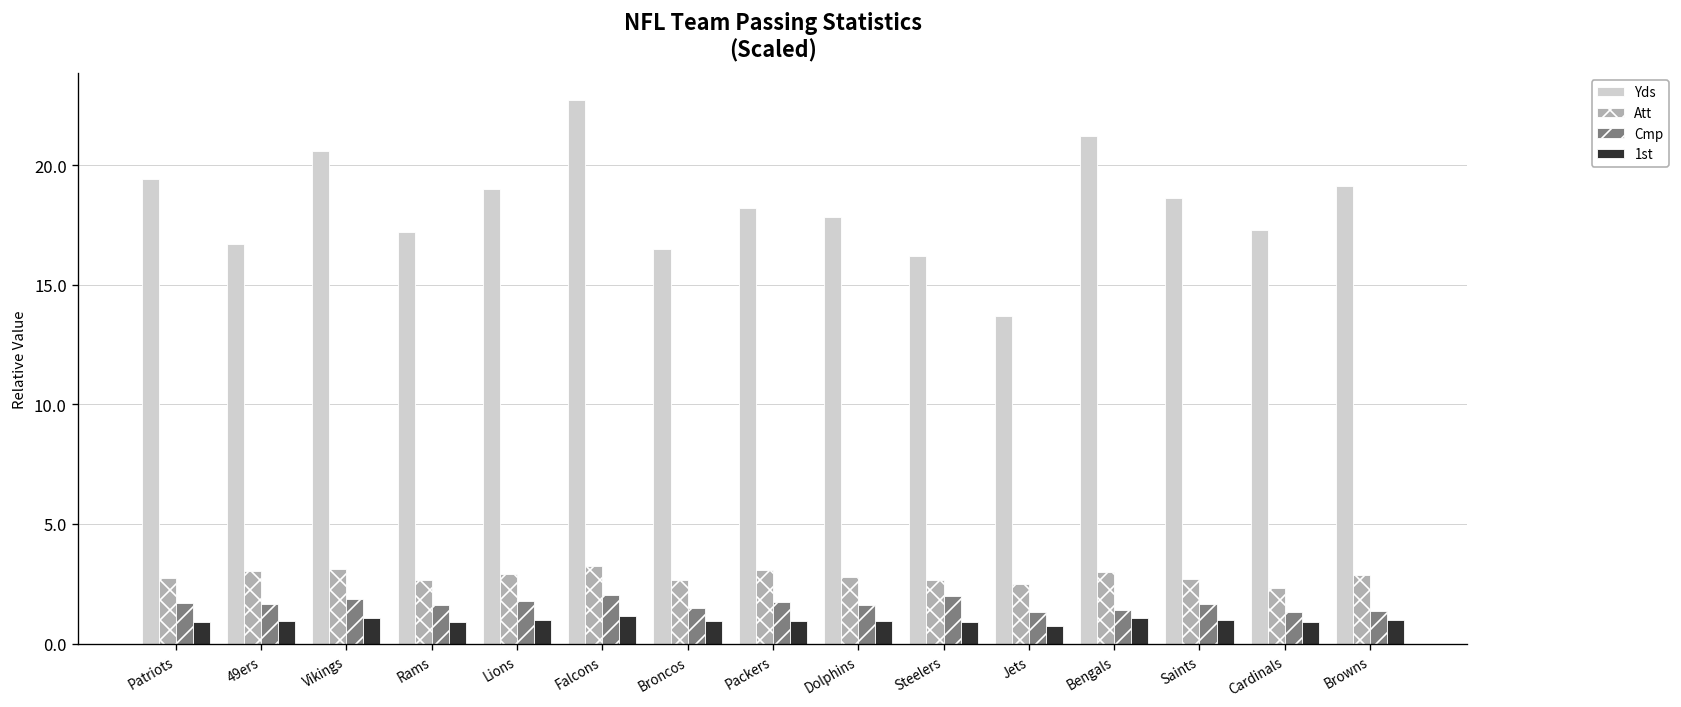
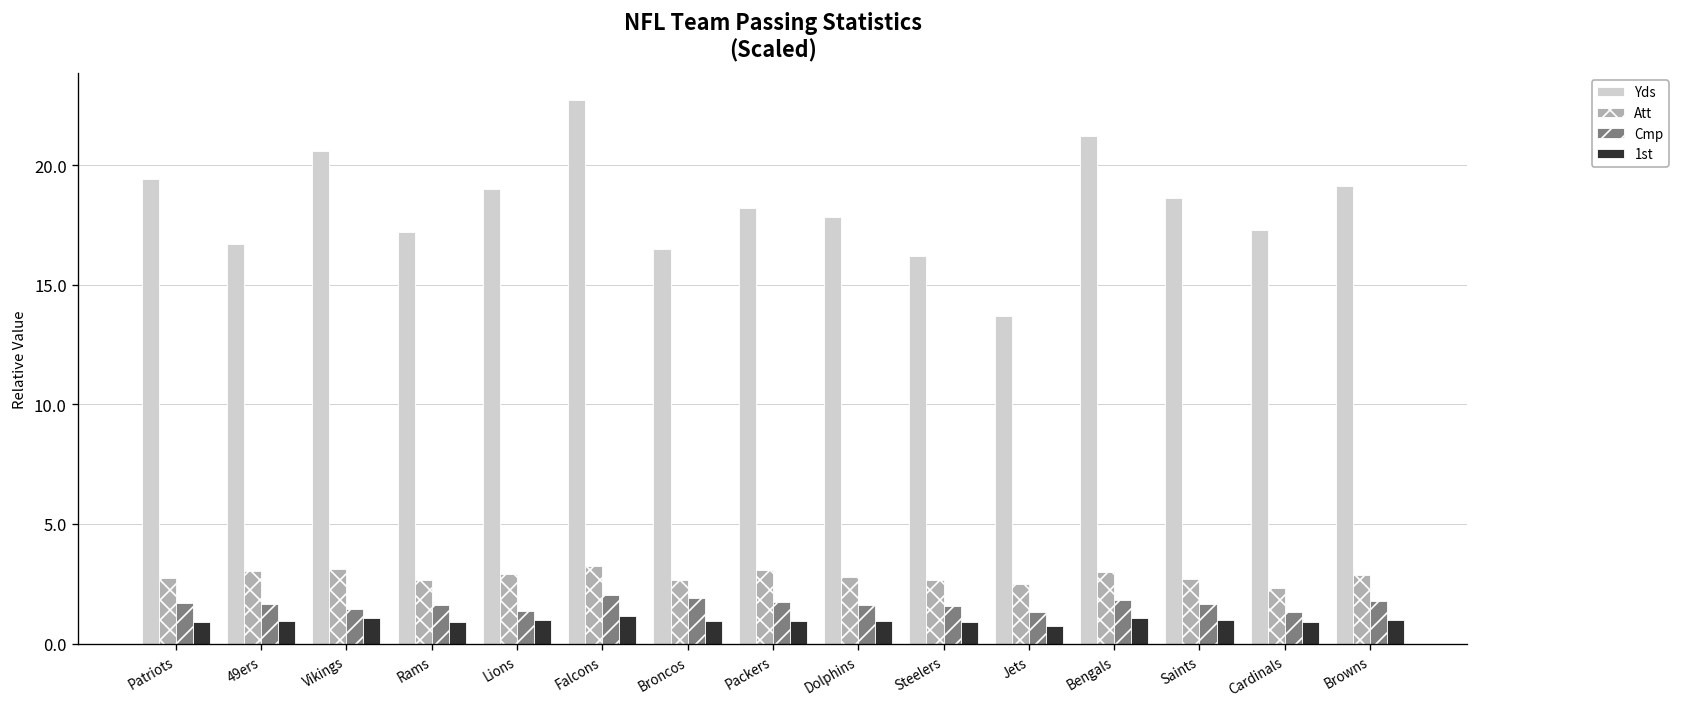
  {
    "Cmp": {
      "Patriots": 1.7,
      "49ers": 1.7,
-     "Vikings": 1.8,
+     "Vikings": 1.4,
      "Rams": 1.6,
-     "Lions": 1.8,
+     "Lions": 1.4,
      "Falcons": 2.0,
-     "Broncos": 1.5,
+     "Broncos": 1.9,
      "Packers": 1.8,
      "Dolphins": 1.6,
-     "Steelers": 2.0,
+     "Steelers": 1.6,
      "Jets": 1.3,
-     "Bengals": 1.4,
+     "Bengals": 1.8,
      "Saints": 1.6,
      "Cardinals": 1.3,
-     "Browns": 1.4
+     "Browns": 1.8
    },
    "1st": {
      "Patriots": 0.9,
      "49ers": 1.0,
      "Vikings": 1.1,
      "Rams": 0.9,
      "Lions": 1.0,
      "Falcons": 1.2,
      "Broncos": 0.9,
      "Packers": 0.9,
      "Dolphins": 1.0,
      "Steelers": 0.9,
      "Jets": 0.7,
      "Bengals": 1.1,
      "Saints": 1.0,
      "Cardinals": 0.9,
      "Browns": 1.0
    }
  }
